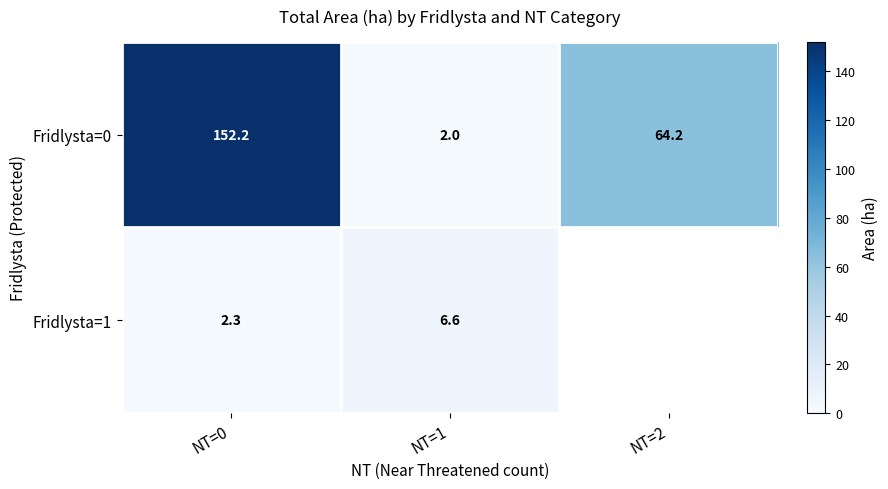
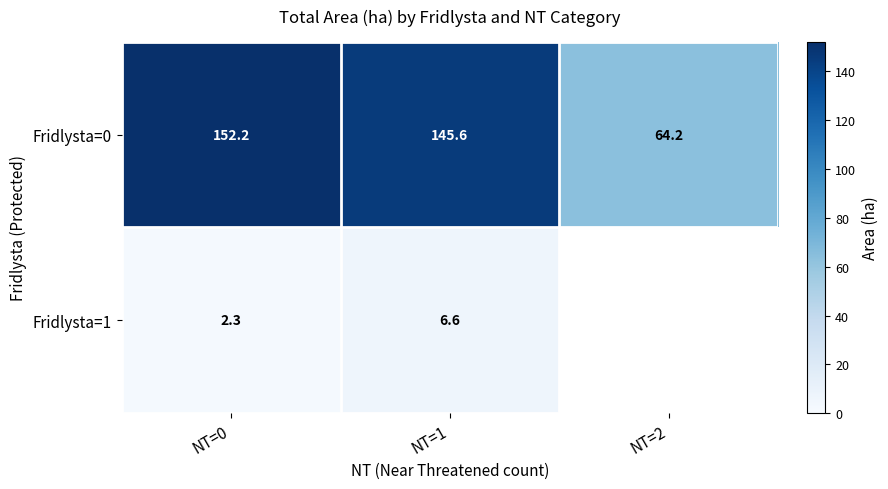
  {
    "Fridlysta=0": {
      "NT=0": 152.2,
-     "NT=1": 2.0,
+     "NT=1": 145.6,
      "NT=2": 64.2
    },
    "Fridlysta=1": {
      "NT=0": 2.3,
      "NT=1": 6.6
    }
  }
